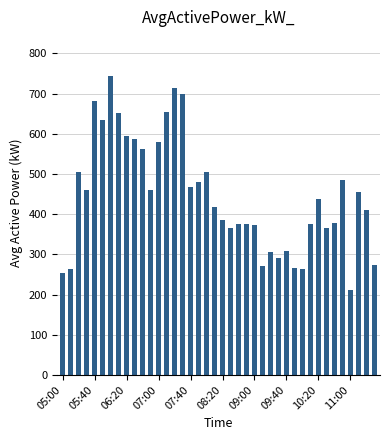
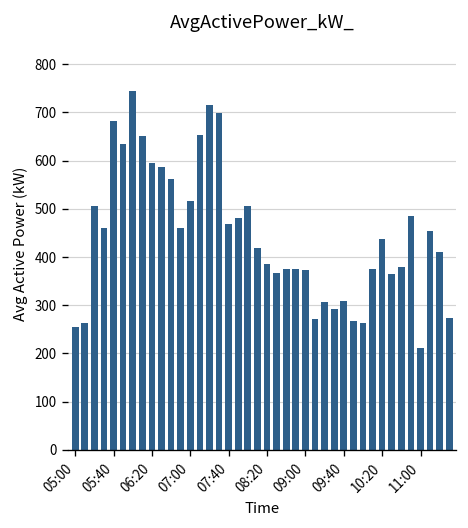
  {
    "05:00": 250,
    "05:40": 680,
    "06:20": 590,
-   "07:00": 580,
+   "07:00": 520,
    "07:40": 470,
    "08:20": 390,
    "09:00": 370,
    "09:40": 310,
    "10:20": 440,
    "11:00": 210
  }
